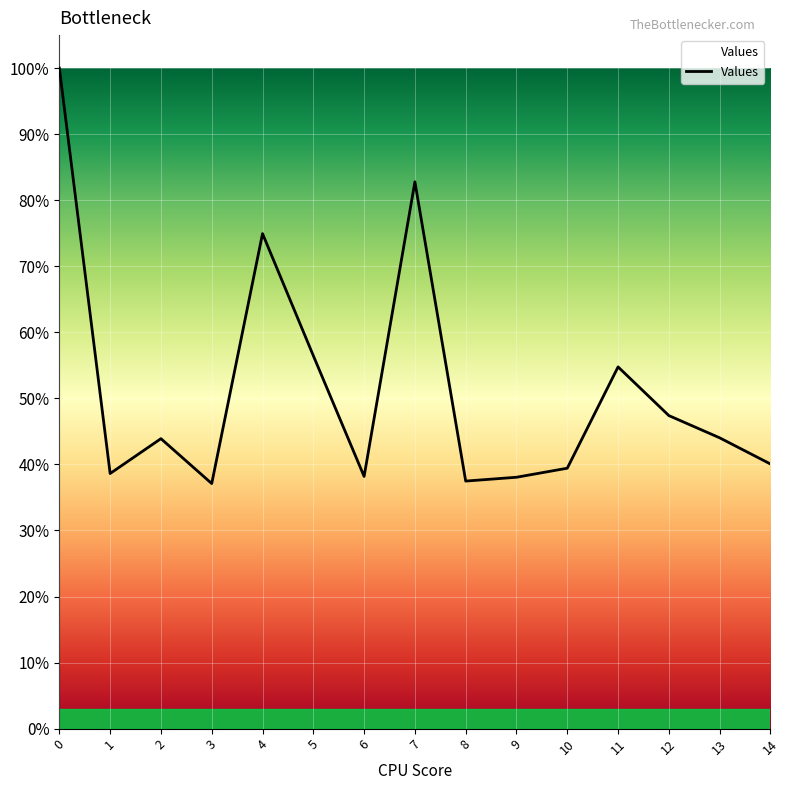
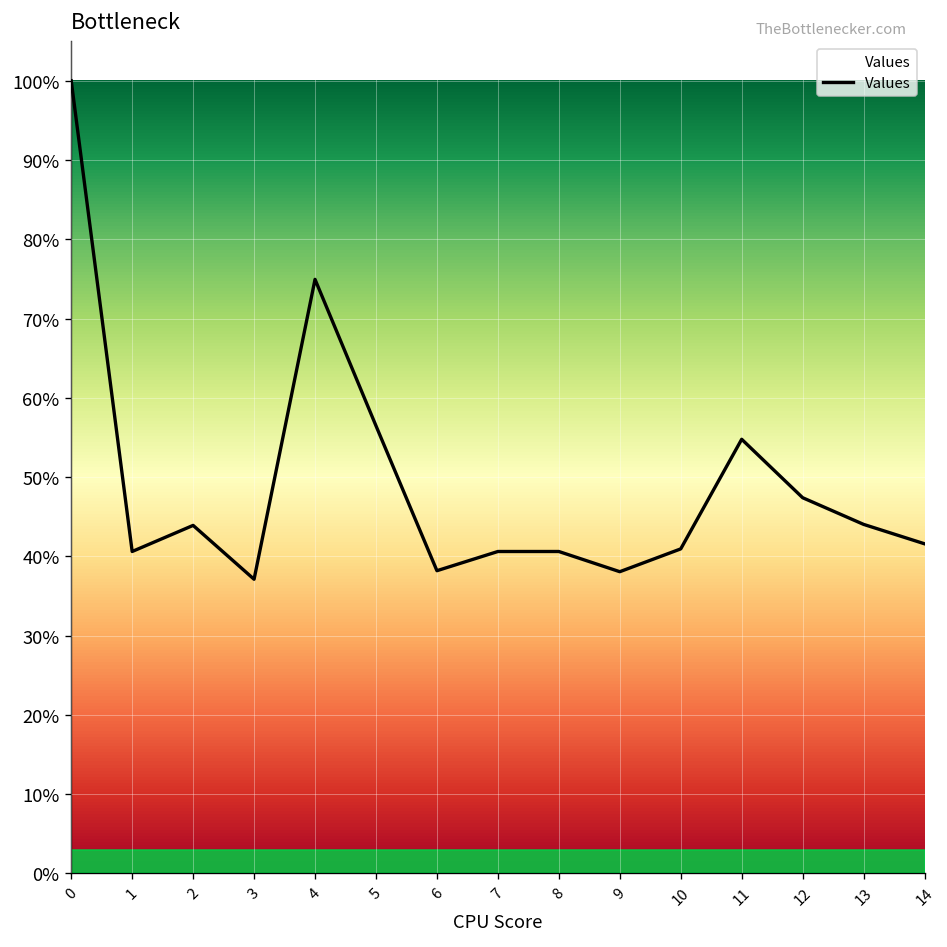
  {
    "0": "100%",
-   "1": "39%",
+   "1": "41%",
    "2": "44%",
    "3": "37%",
    "4": "75%",
    "5": "56%",
    "6": "38%",
-   "7": "83%",
-   "8": "37%",
+   "7": "41%",
+   "8": "41%",
    "9": "38%",
-   "10": "39%",
+   "10": "41%",
    "11": "55%",
    "12": "47%",
    "13": "44%",
-   "14": "40%"
+   "14": "42%"
  }
